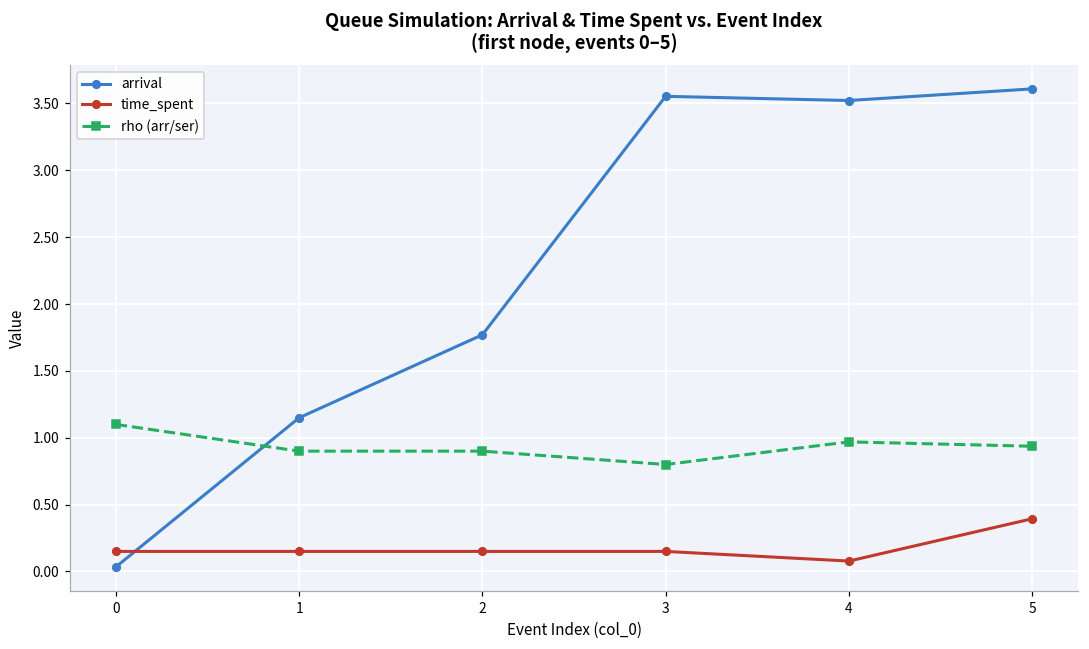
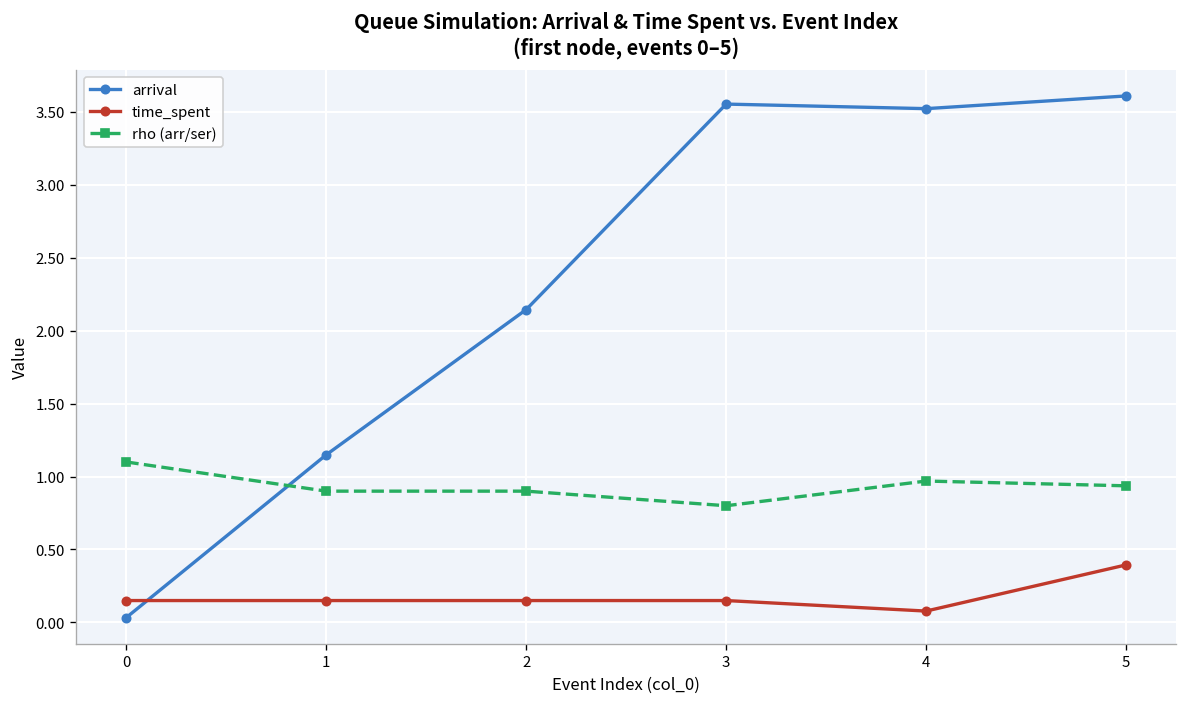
  {
    "arrival": {
      "0": 0.03,
      "1": 1.15,
-     "2": 1.77,
+     "2": 2.14,
      "3": 3.55,
      "4": 3.52,
      "5": 3.61
    },
    "time_spent": {
      "0": 0.15,
      "1": 0.15,
      "2": 0.15,
      "3": 0.15,
      "4": 0.08,
      "5": 0.39
    },
    "rho (arr/ser)": {
      "0": 1.10,
      "1": 0.90,
      "2": 0.90,
      "3": 0.80,
      "4": 0.97,
      "5": 0.94
    }
  }
